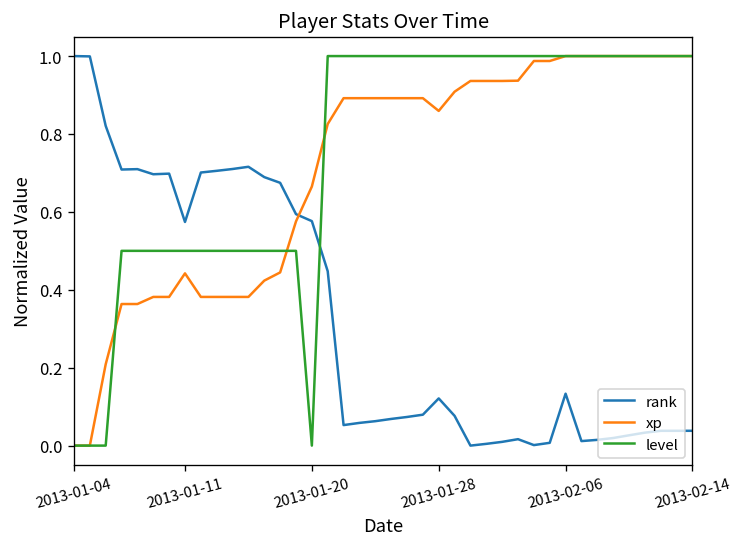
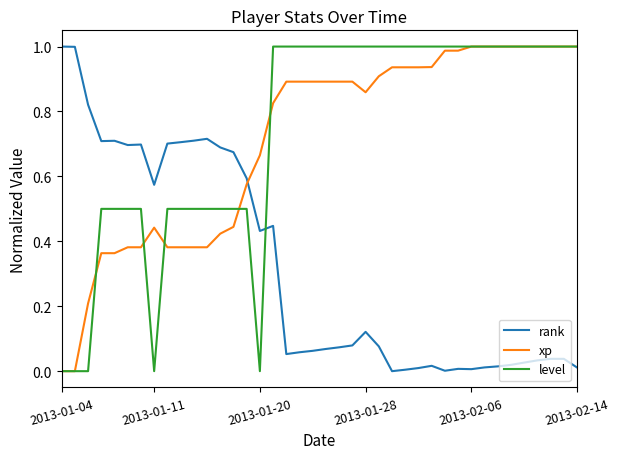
  {
    "rank": {
      "2013-01-04": 1.00,
      "2013-01-11": 0.57,
-     "2013-01-20": 0.58,
+     "2013-01-20": 0.43,
      "2013-01-28": 0.12,
-     "2013-02-06": 0.13,
-     "2013-02-14": 0.04
+     "2013-02-06": 0.01,
+     "2013-02-14": 0.01
    },
    "xp": {
      "2013-01-11": 0.44,
      "2013-01-20": 0.67,
      "2013-01-28": 0.86
    },
    "level": {
-     "2013-01-11": 0.50,
+     "2013-01-11": 0.00,
      "2013-01-20": 0.00,
      "2013-01-28": 1.00
    }
  }
